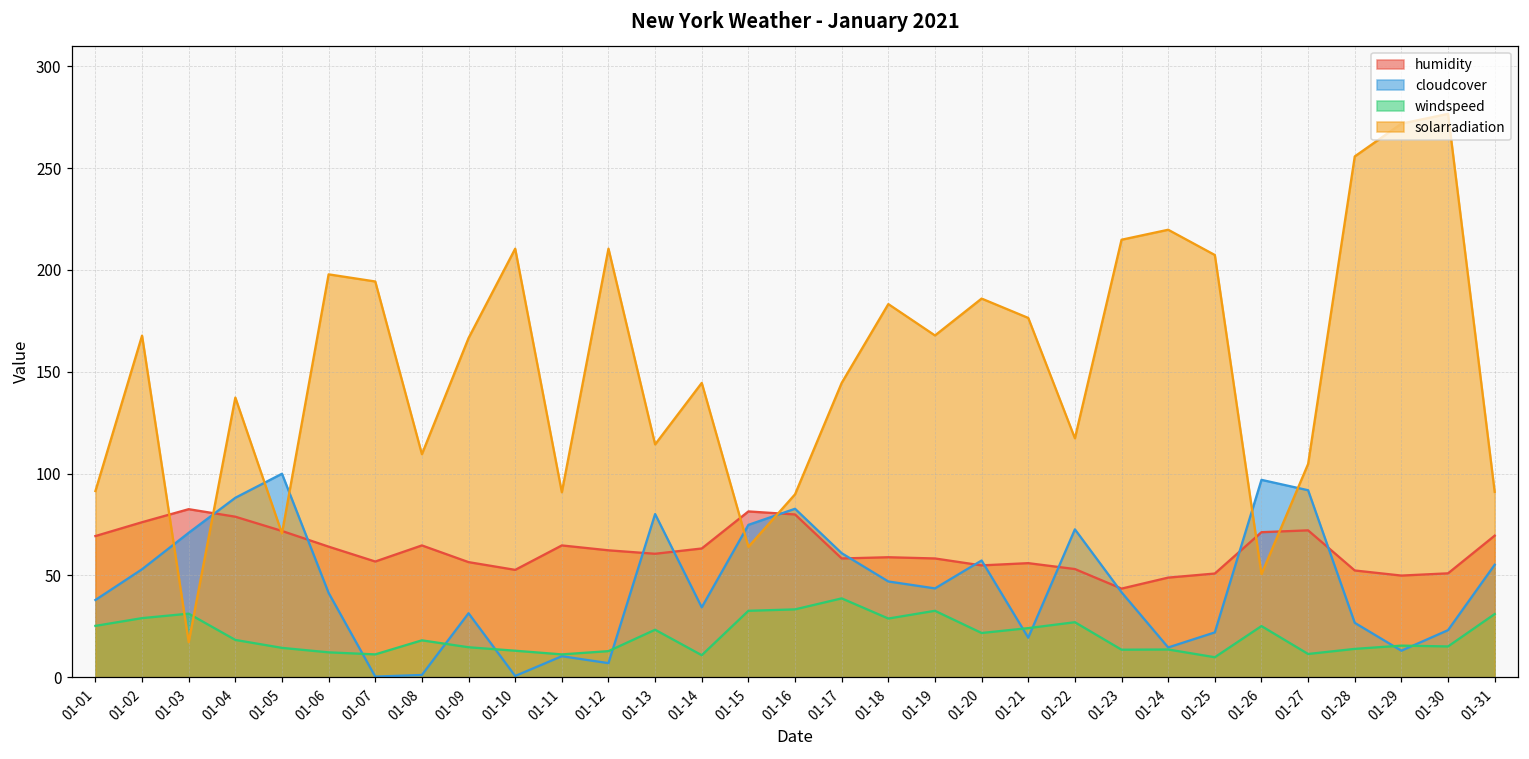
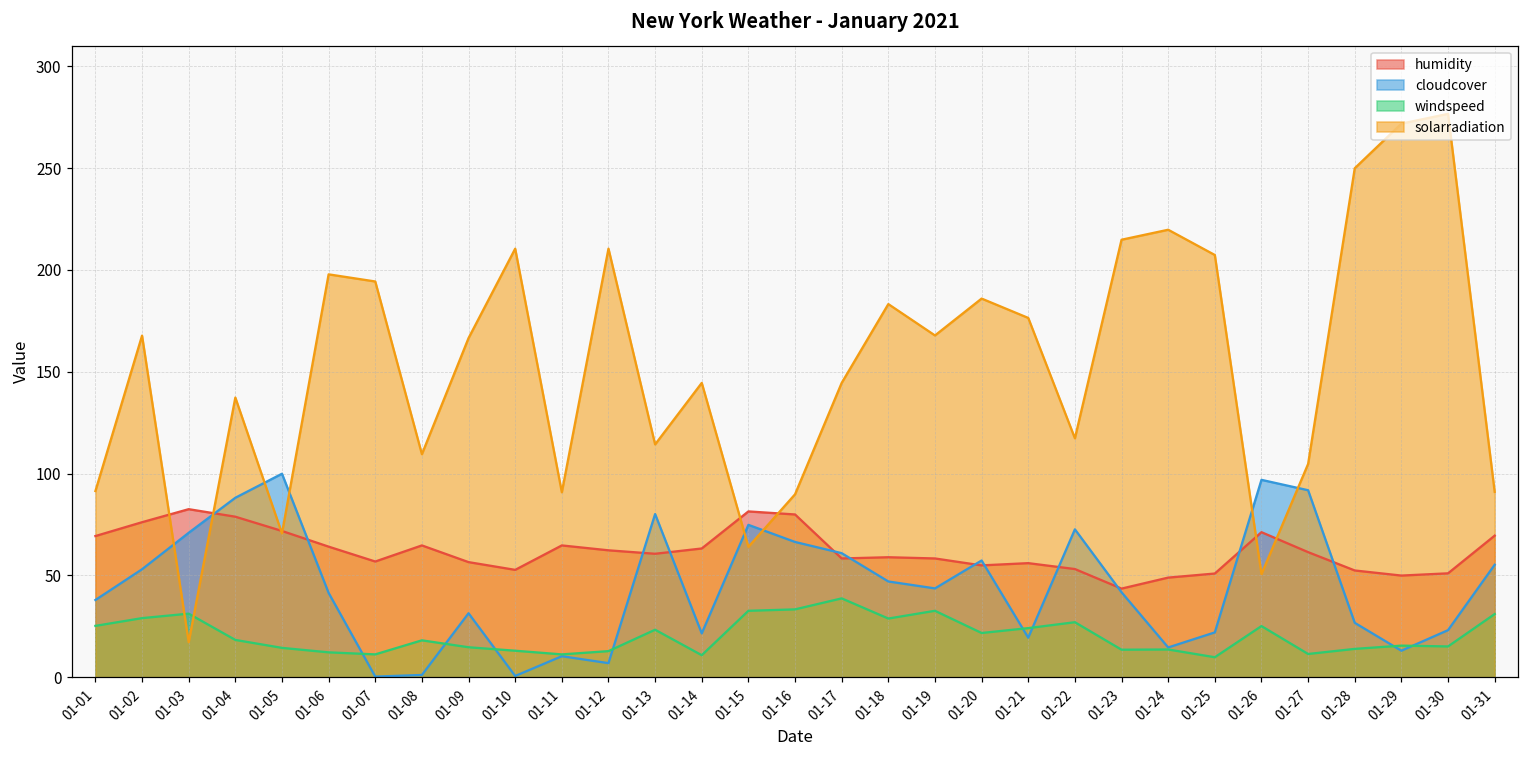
  {
    "humidity": {
      "01-01": 69,
      "01-02": 76,
      "01-03": 83,
      "01-04": 79,
      "01-06": 64,
      "01-07": 57,
      "01-08": 65,
      "01-09": 57,
      "01-10": 53,
      "01-11": 65,
      "01-12": 62,
      "01-13": 61,
      "01-14": 63,
      "01-15": 81,
      "01-16": 80,
      "01-17": 58,
      "01-18": 59,
      "01-19": 58,
      "01-20": 55,
      "01-21": 56,
      "01-22": 53,
      "01-23": 44,
      "01-24": 49,
      "01-25": 51,
      "01-26": 71,
-     "01-27": 72,
+     "01-27": 61,
      "01-28": 52,
      "01-29": 50,
      "01-30": 51,
      "01-31": 70
    },
    "cloudcover": {
      "01-01": 38,
      "01-02": 53,
      "01-03": 71,
      "01-04": 88,
      "01-05": 100,
      "01-06": 41,
      "01-07": 0,
      "01-08": 1,
      "01-09": 31,
      "01-10": 1,
      "01-12": 7,
      "01-13": 80,
-     "01-14": 34,
+     "01-14": 22,
      "01-15": 75,
-     "01-16": 83,
+     "01-16": 66,
      "01-17": 61,
      "01-18": 47,
      "01-19": 44,
      "01-20": 57,
      "01-21": 19,
      "01-22": 73,
      "01-23": 42,
      "01-25": 22,
      "01-26": 97,
      "01-27": 92,
      "01-28": 27,
      "01-29": 13,
      "01-30": 23,
      "01-31": 55
    },
    "windspeed": {
      "01-01": 25,
      "01-02": 29,
      "01-03": 31,
      "01-04": 18,
      "01-05": 14,
      "01-06": 12,
      "01-07": 11,
      "01-08": 18,
      "01-09": 15,
      "01-10": 13,
      "01-12": 13,
      "01-13": 23,
      "01-14": 11,
      "01-15": 33,
      "01-16": 33,
      "01-17": 39,
      "01-18": 29,
      "01-19": 33,
      "01-20": 22,
      "01-21": 24,
      "01-22": 27,
      "01-23": 14,
      "01-25": 10,
      "01-26": 25,
      "01-27": 11,
      "01-28": 14,
      "01-29": 16,
      "01-30": 15,
      "01-31": 31
    },
    "solarradiation": {
      "01-01": 91,
      "01-02": 168,
      "01-03": 17,
      "01-04": 137,
      "01-06": 198,
      "01-07": 194,
      "01-08": 110,
      "01-09": 167,
      "01-10": 210,
      "01-11": 91,
      "01-12": 210,
      "01-13": 114,
      "01-14": 145,
      "01-15": 64,
      "01-16": 90,
      "01-17": 145,
      "01-18": 183,
      "01-19": 168,
      "01-20": 186,
      "01-21": 176,
      "01-22": 117,
      "01-23": 215,
      "01-24": 220,
      "01-25": 207,
      "01-26": 51,
      "01-27": 105,
-     "01-28": 256,
+     "01-28": 250,
      "01-31": 91
    }
  }
